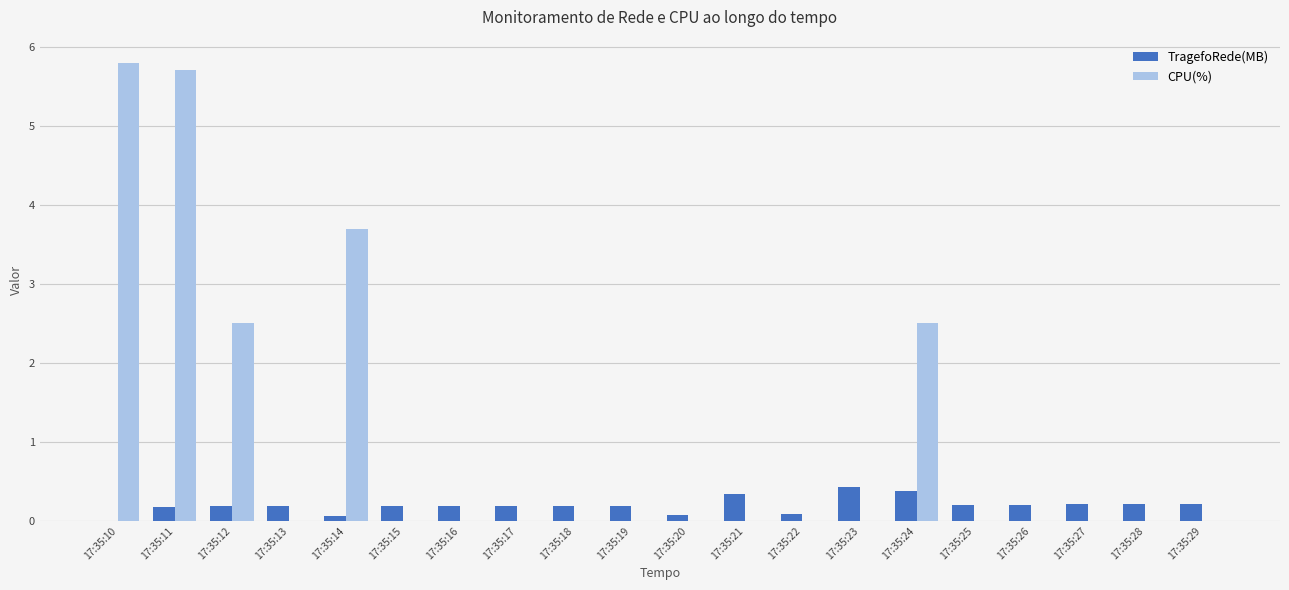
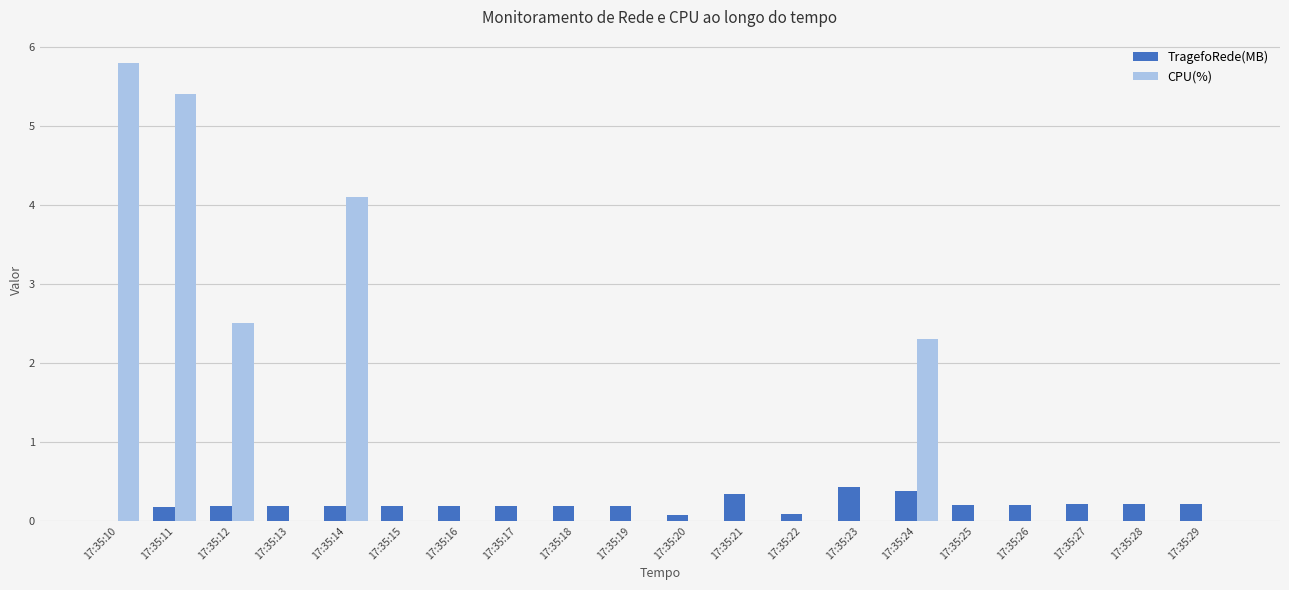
  {
    "TragefoRede(MB)": {
      "17:35:10": 0.0,
      "17:35:11": 0.2,
      "17:35:12": 0.2,
      "17:35:13": 0.2,
-     "17:35:14": 0.1,
+     "17:35:14": 0.2,
      "17:35:15": 0.2,
      "17:35:16": 0.2,
      "17:35:17": 0.2,
      "17:35:18": 0.2,
      "17:35:19": 0.2,
      "17:35:20": 0.1,
      "17:35:21": 0.3,
      "17:35:22": 0.1,
      "17:35:23": 0.4,
      "17:35:24": 0.4,
      "17:35:25": 0.2,
      "17:35:26": 0.2,
      "17:35:27": 0.2,
      "17:35:28": 0.2,
      "17:35:29": 0.2
    },
    "CPU(%)": {
      "17:35:10": 5.8,
-     "17:35:11": 5.7,
+     "17:35:11": 5.4,
      "17:35:12": 2.5,
      "17:35:13": 0.0,
-     "17:35:14": 3.7,
+     "17:35:14": 4.1,
      "17:35:15": 0.0,
      "17:35:16": 0.0,
      "17:35:17": 0.0,
      "17:35:18": 0.0,
      "17:35:19": 0.0,
      "17:35:20": 0.0,
      "17:35:21": 0.0,
      "17:35:22": 0.0,
      "17:35:23": 0.0,
-     "17:35:24": 2.5,
+     "17:35:24": 2.3,
      "17:35:25": 0.0,
      "17:35:26": 0.0,
      "17:35:27": 0.0,
      "17:35:28": 0.0,
      "17:35:29": 0.0
    }
  }
